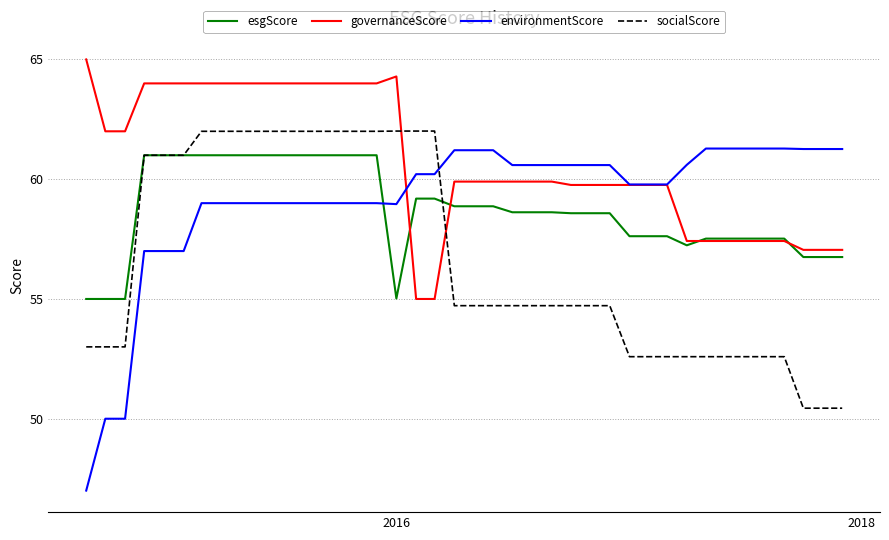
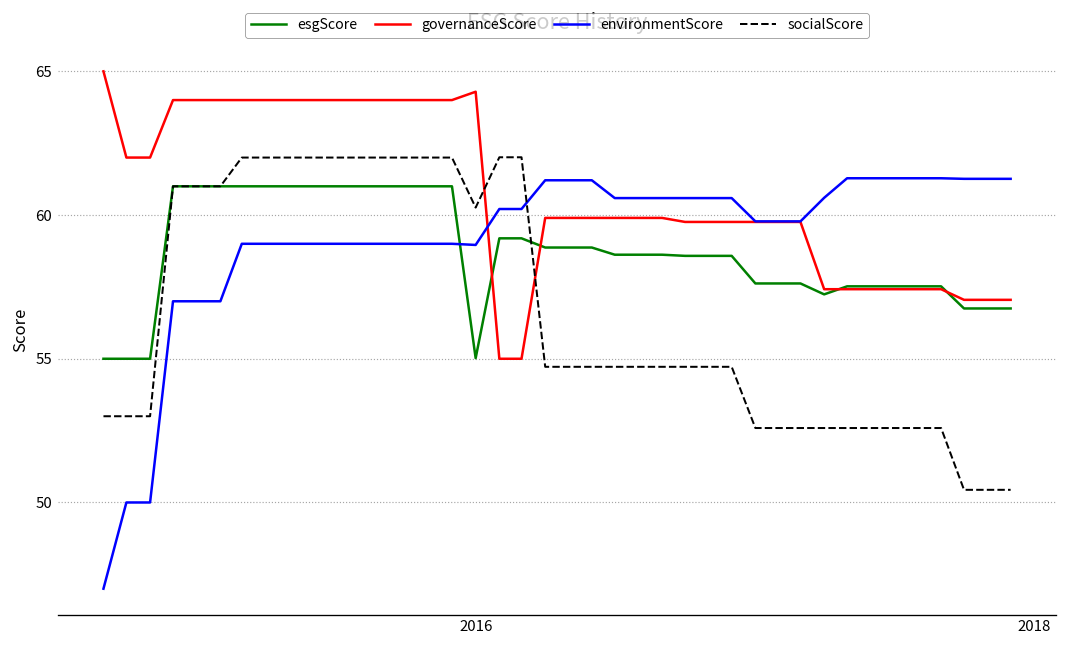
  {
    "esgScore": {
      "2016": 55.0
    },
    "governanceScore": {
      "2016": 64.3
    },
    "environmentScore": {
      "2016": 59.0
    },
    "socialScore": {
-     "2016": 62.0
+     "2016": 60.3
    }
  }
